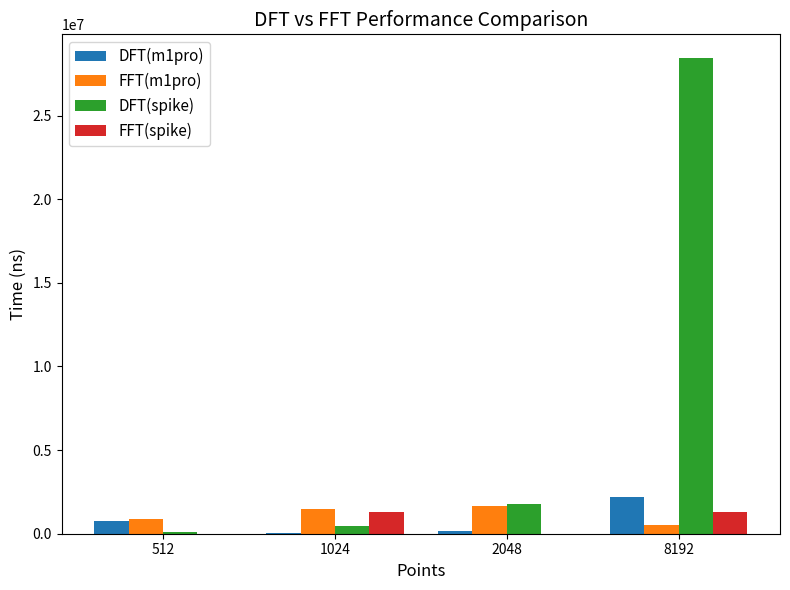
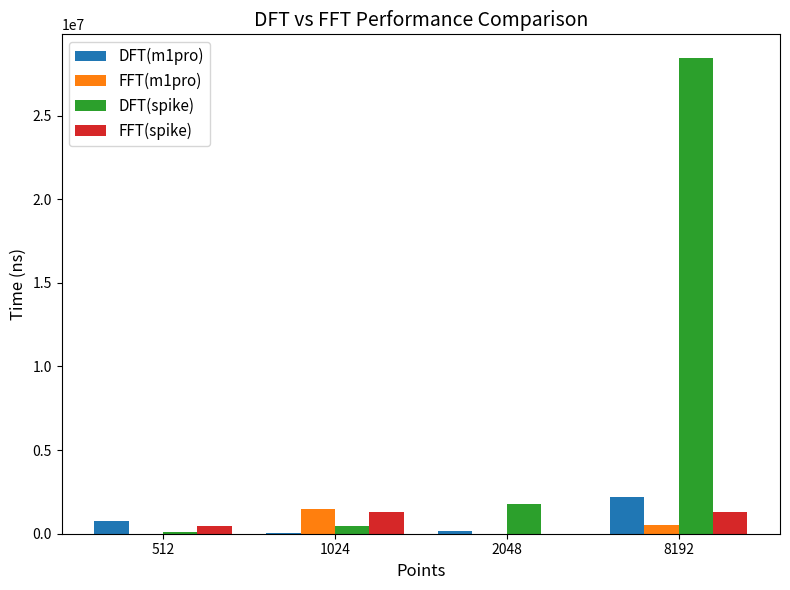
  {
    "DFT(m1pro)": {
      "512": 800000,
      "8192": 2200000
    },
    "FFT(m1pro)": {
-     "512": 900000,
+     "512": 0,
      "1024": 1500000,
-     "2048": 1600000,
+     "2048": 0,
      "8192": 500000
    },
    "DFT(spike)": {
      "1024": 400000,
      "2048": 1800000,
      "8192": 28400000
    },
    "FFT(spike)": {
-     "512": 0,
+     "512": 500000,
      "1024": 1300000,
      "8192": 1300000
    }
  }
